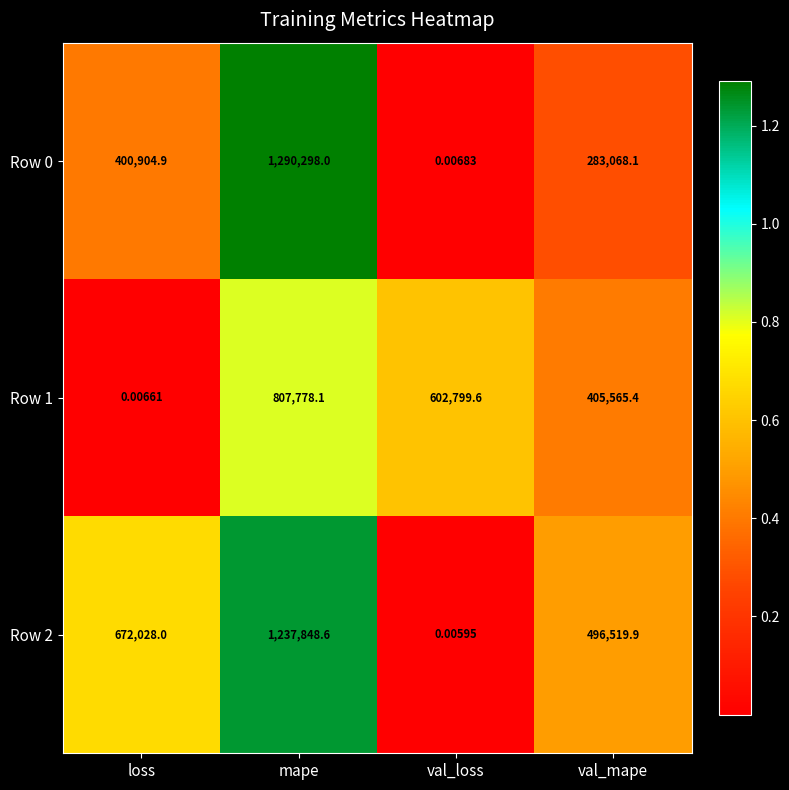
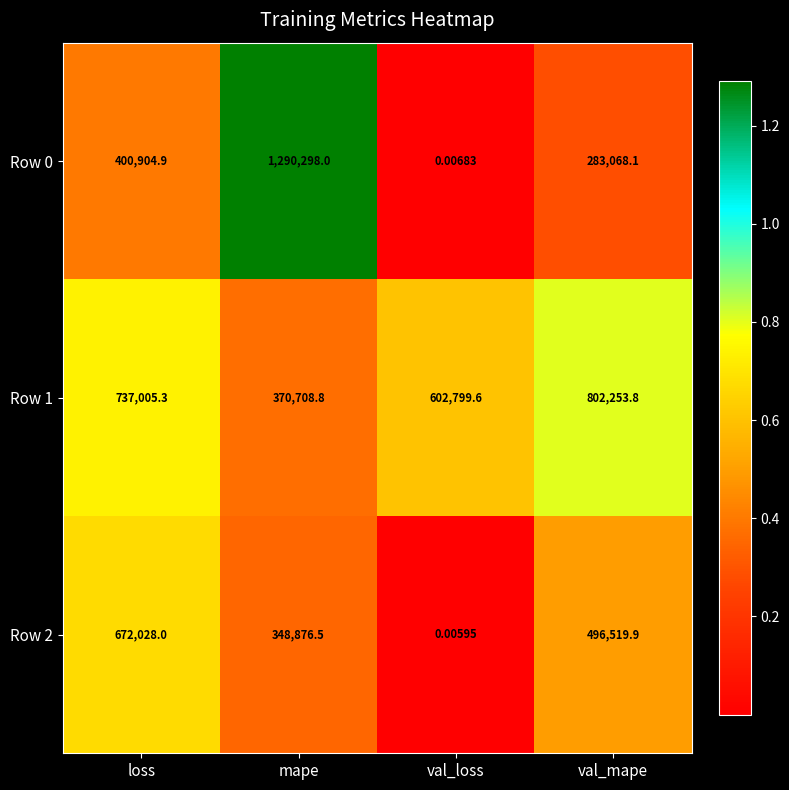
  {
    "Row 0": {
      "loss": "400,904.9",
      "mape": "1,290,298.0",
      "val_loss": "0.00683",
      "val_mape": "283,068.1"
    },
    "Row 1": {
-     "loss": "0.00661",
-     "mape": "807,778.1",
+     "loss": "737,005.3",
+     "mape": "370,708.8",
      "val_loss": "602,799.6",
-     "val_mape": "405,565.4"
+     "val_mape": "802,253.8"
    },
    "Row 2": {
      "loss": "672,028.0",
-     "mape": "1,237,848.6",
+     "mape": "348,876.5",
      "val_loss": "0.00595",
      "val_mape": "496,519.9"
    }
  }
